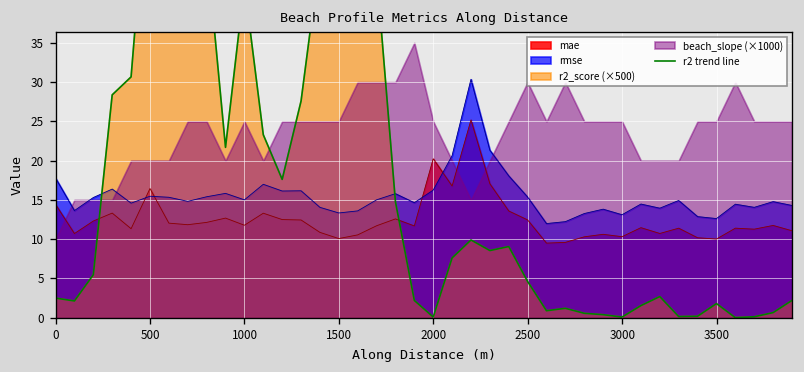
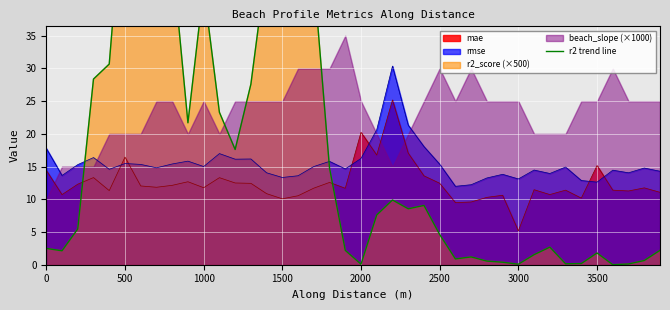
  {
    "mae": {
      "0": 14,
      "500": 16,
      "1000": 12,
      "1500": 10,
      "2000": 20,
      "2500": 12,
-     "3000": 10,
-     "3500": 10
+     "3000": 5,
+     "3500": 15
    },
    "rmse": {
      "0": 18,
      "500": 15,
      "1000": 15,
      "1500": 13,
      "2000": 16,
      "2500": 15,
      "3000": 13,
      "3500": 13
    },
    "r2_score (×500)": {
      "0": 2,
      "2000": 0,
      "2500": 5,
      "3000": 0,
      "3500": 2
    },
    "beach_slope (×1000)": {
      "0": 10,
      "500": 20,
      "1000": 25,
      "1500": 25,
      "2000": 25,
      "2500": 30,
      "3000": 25,
      "3500": 25
    }
  }
